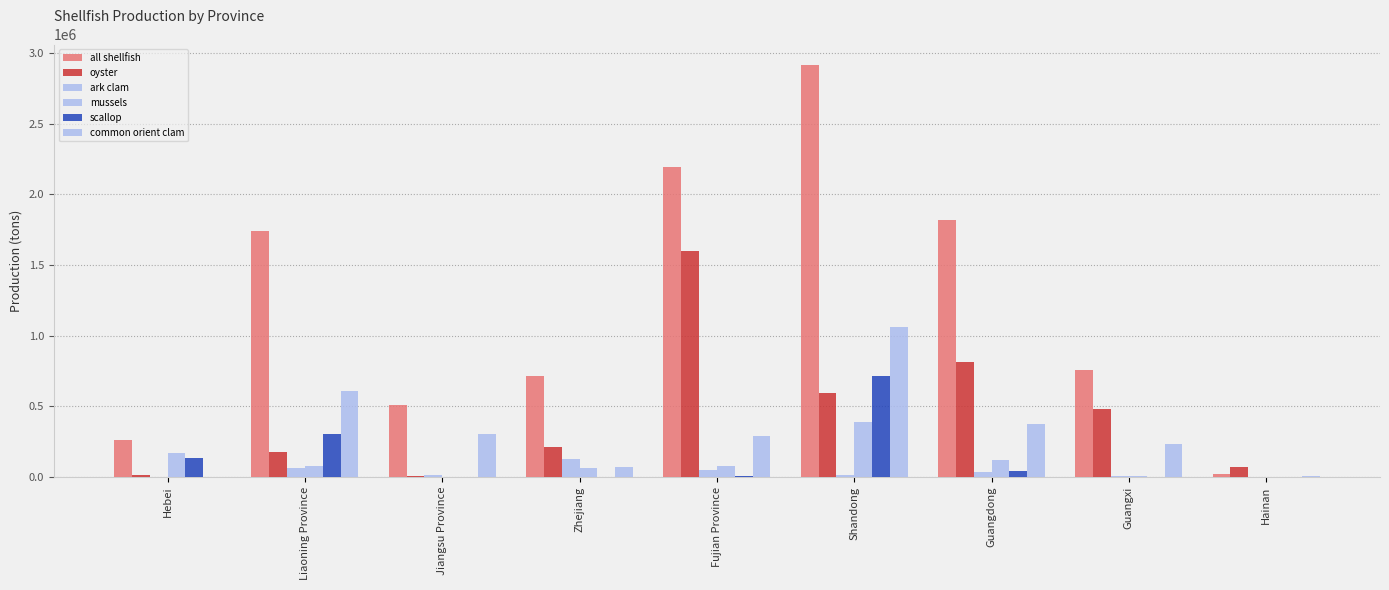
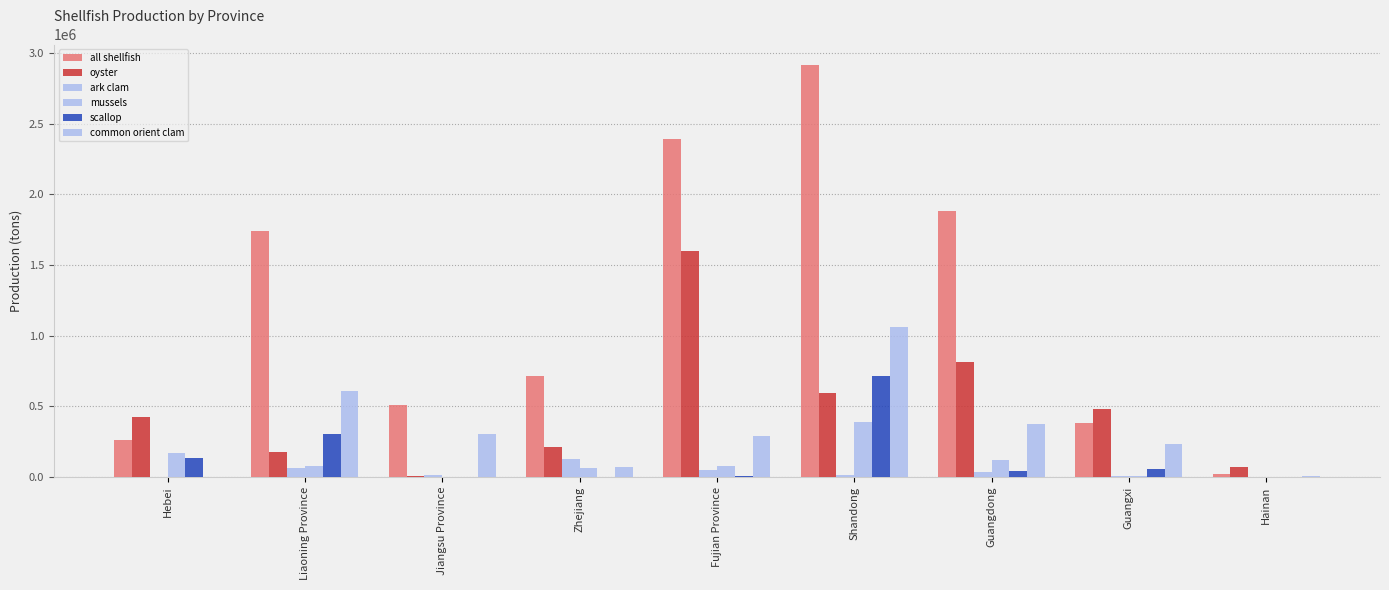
  {
    "all shellfish": {
      "Hebei": 260000,
      "Liaoning Province": 1750000,
      "Jiangsu Province": 510000,
      "Zhejiang": 710000,
-     "Fujian Province": 2190000,
+     "Fujian Province": 2390000,
      "Shandong": 2920000,
-     "Guangdong": 1820000,
-     "Guangxi": 760000,
+     "Guangdong": 1880000,
+     "Guangxi": 380000,
      "Hainan": 20000
    },
    "oyster": {
-     "Hebei": 10000,
+     "Hebei": 420000,
      "Liaoning Province": 180000,
      "Zhejiang": 210000,
      "Fujian Province": 1600000,
      "Shandong": 590000,
      "Guangdong": 820000,
      "Guangxi": 480000,
      "Hainan": 70000
    },
    "scallop": {
      "Hebei": 130000,
      "Liaoning Province": 310000,
      "Shandong": 710000,
      "Guangdong": 50000,
-     "Guangxi": 0
+     "Guangxi": 60000
    }
  }
